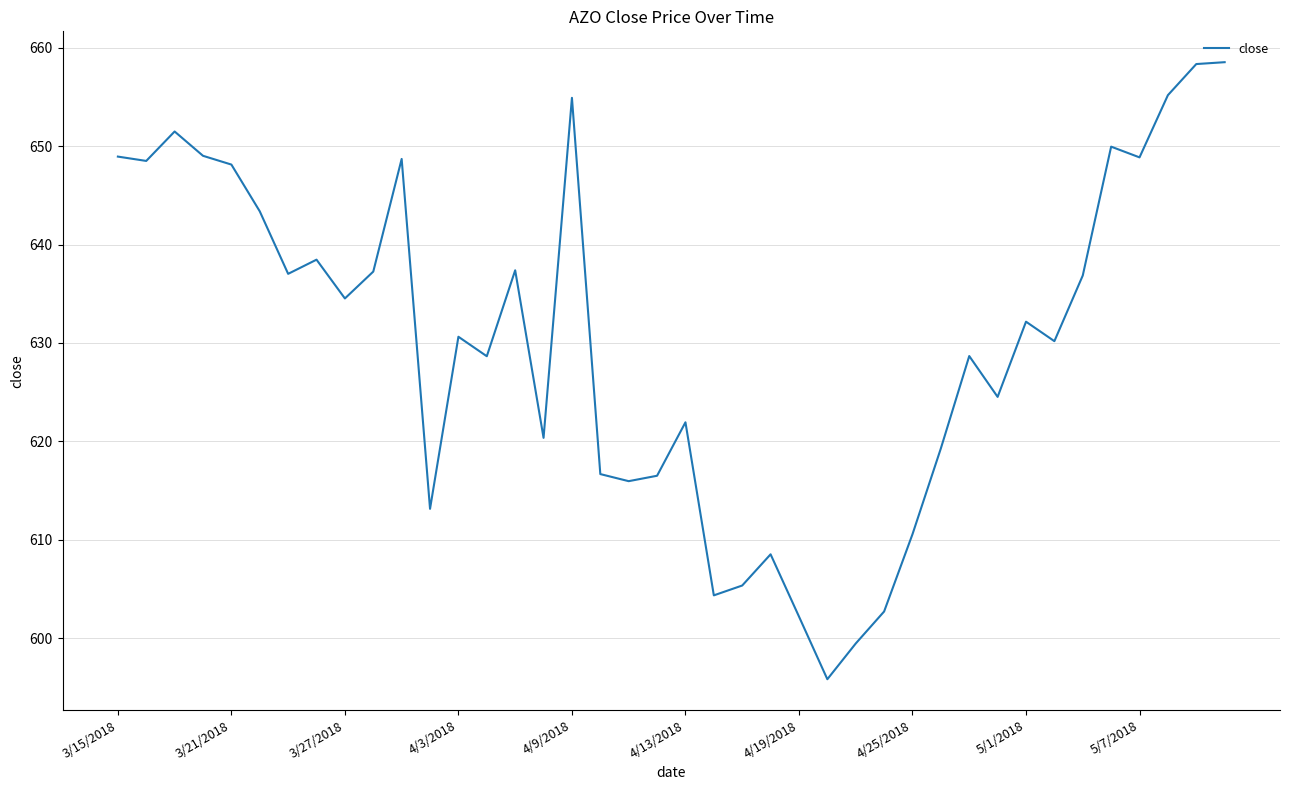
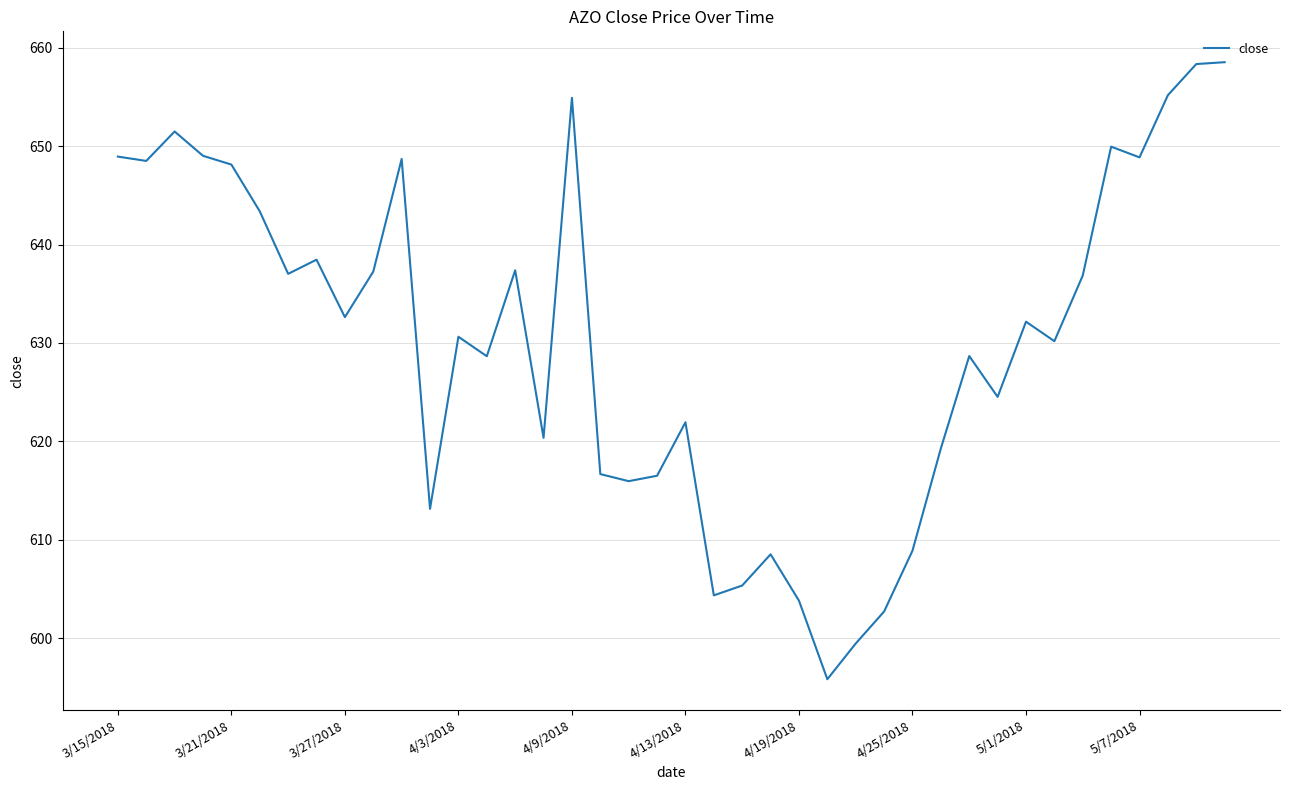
  {
    "3/15/2018": 649,
    "3/21/2018": 648,
-   "3/27/2018": 635,
+   "3/27/2018": 633,
    "4/3/2018": 631,
    "4/9/2018": 655,
    "4/13/2018": 622,
-   "4/19/2018": 602,
-   "4/25/2018": 611,
+   "4/19/2018": 604,
+   "4/25/2018": 609,
    "5/1/2018": 632,
    "5/7/2018": 649
  }
